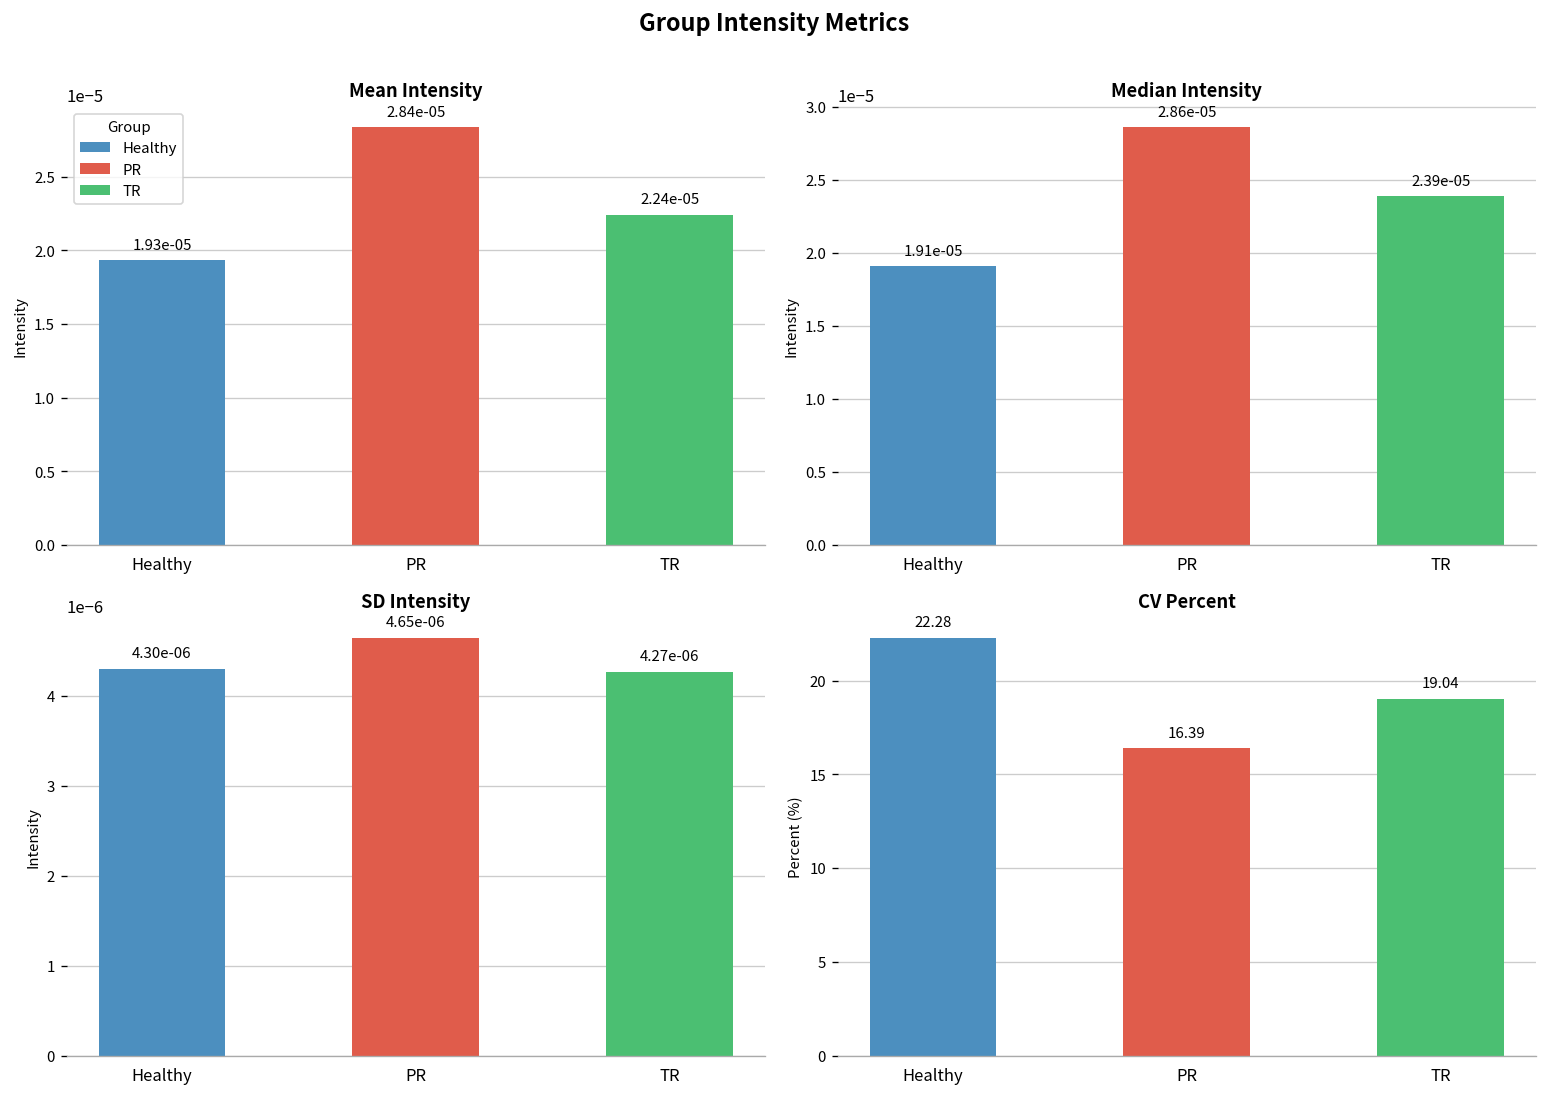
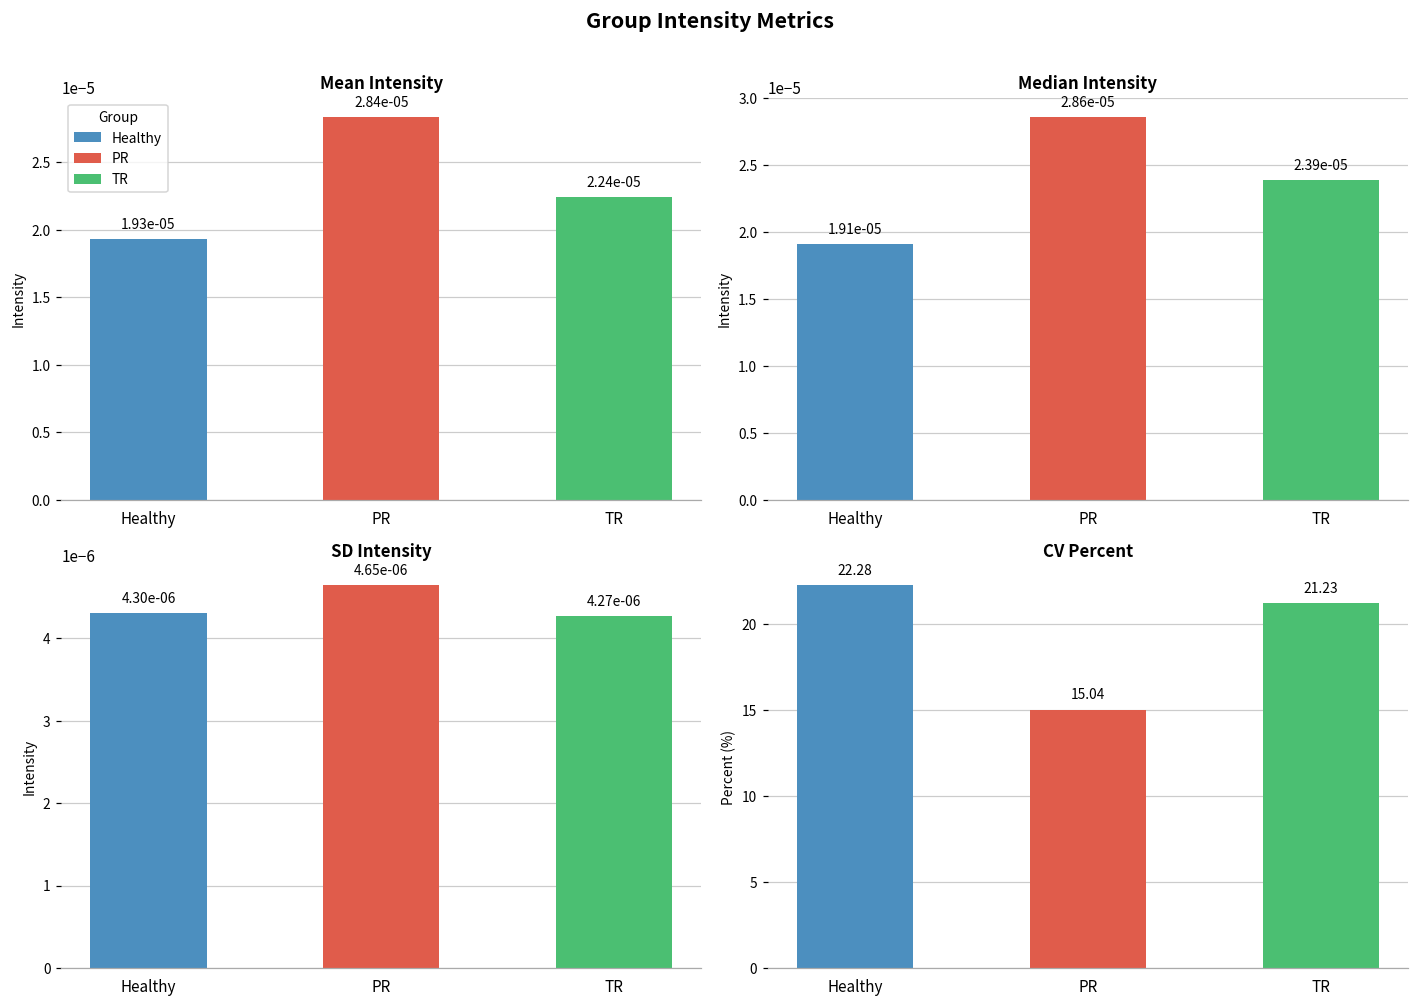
  {
    "Mean Intensity": {
      "Healthy": "1.93e-05",
      "PR": "2.84e-05",
      "TR": "2.24e-05"
    },
    "Median Intensity": {
      "Healthy": "1.91e-05",
      "PR": "2.86e-05",
      "TR": "2.39e-05"
    },
    "SD Intensity": {
      "Healthy": "4.30e-06",
      "PR": "4.65e-06",
      "TR": "4.27e-06"
    },
    "CV Percent": {
      "Healthy": "22.28",
-     "PR": "16.39",
-     "TR": "19.04"
+     "PR": "15.04",
+     "TR": "21.23"
    }
  }
